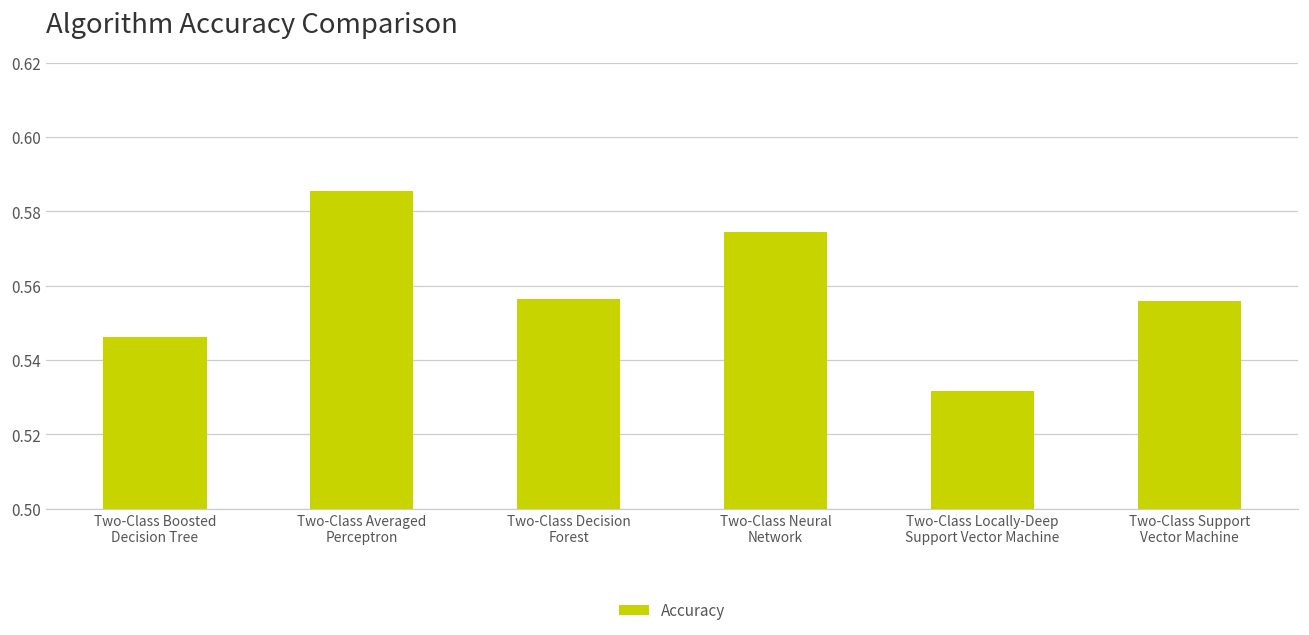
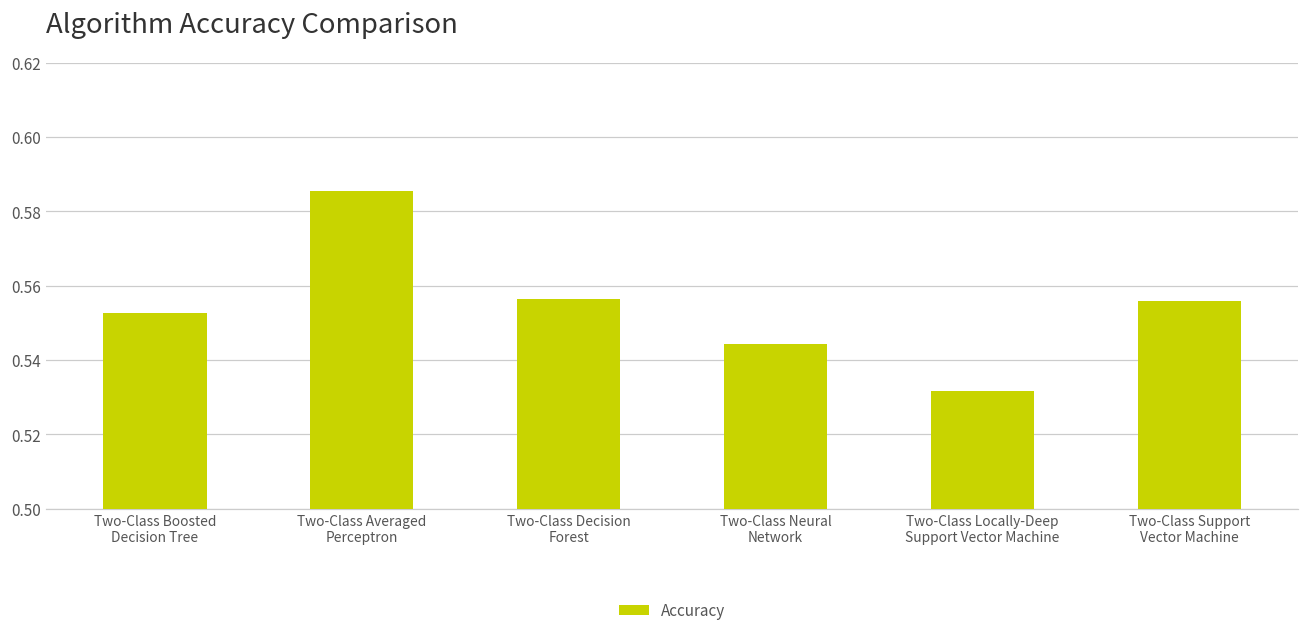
  {
-   "Two-Class Boosted Decision Tree": 0.546,
+   "Two-Class Boosted Decision Tree": 0.553,
    "Two-Class Averaged Perceptron": 0.585,
    "Two-Class Decision Forest": 0.556,
-   "Two-Class Neural Network": 0.575,
+   "Two-Class Neural Network": 0.544,
    "Two-Class Locally-Deep Support Vector Machine": 0.532,
    "Two-Class Support Vector Machine": 0.556
  }
